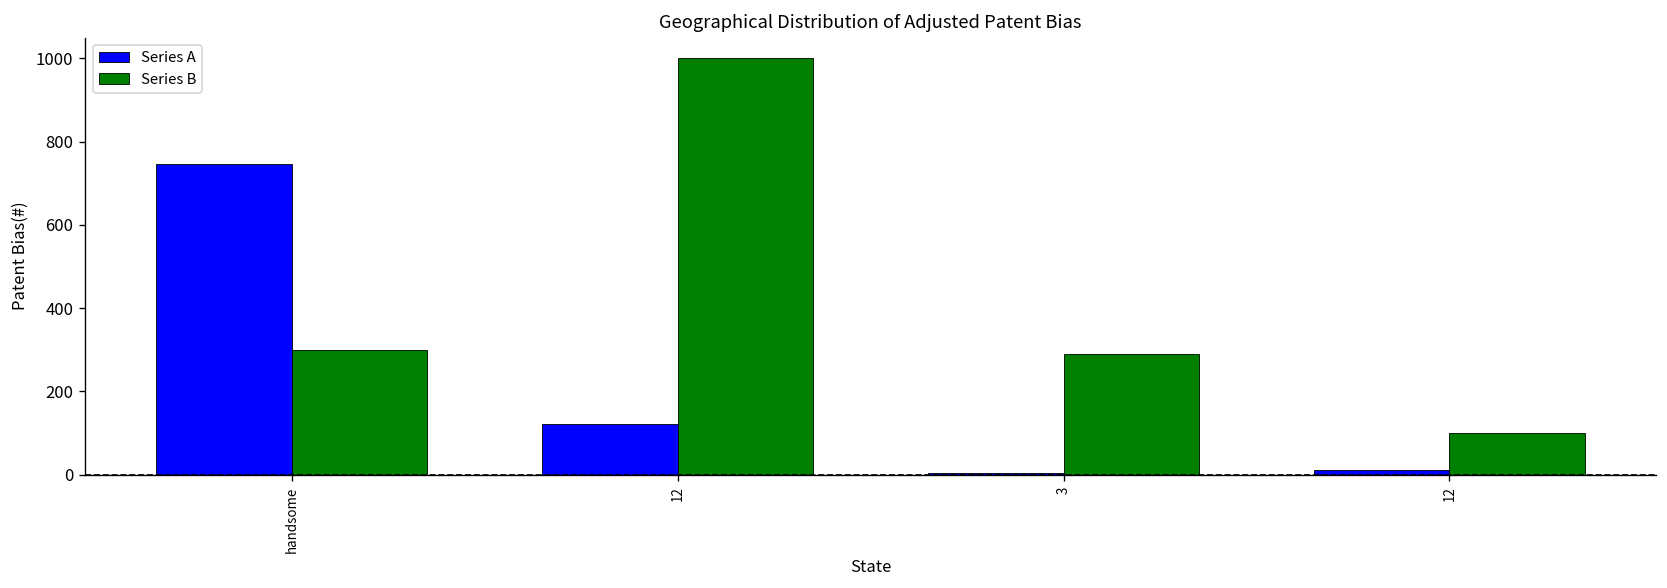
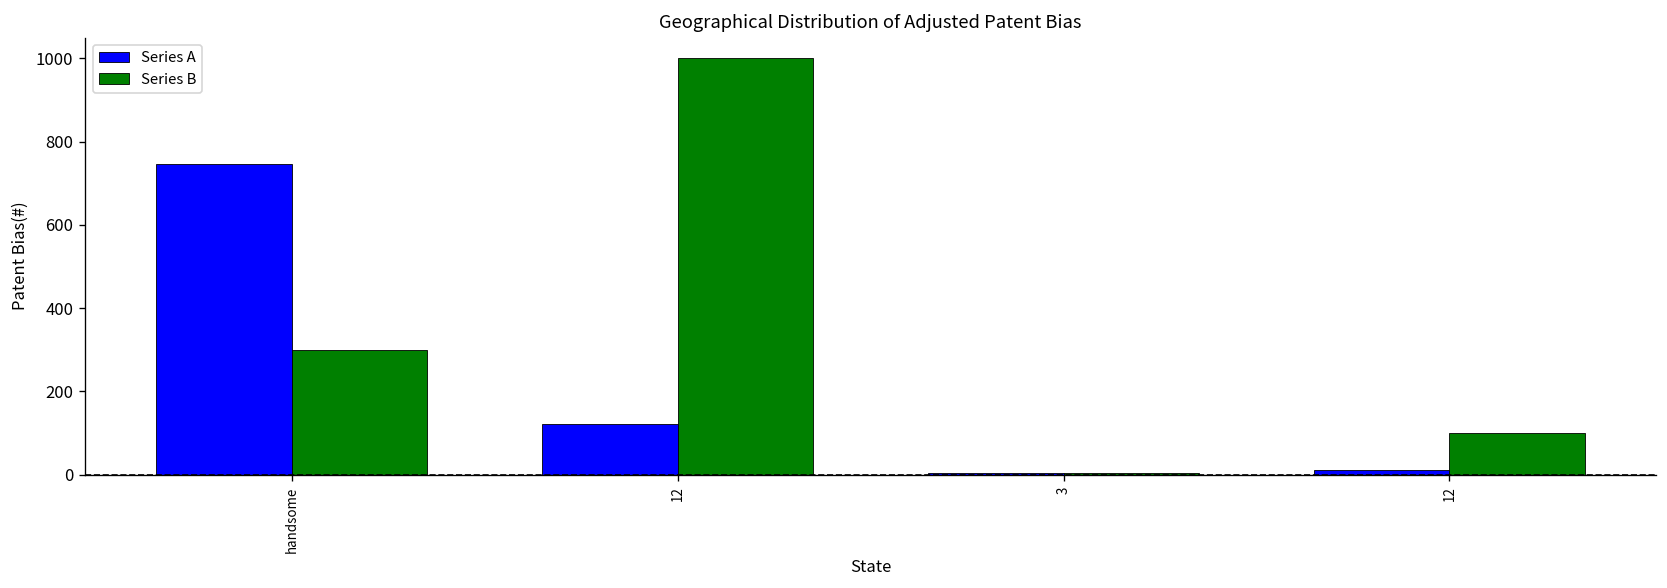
  {
    "Series A": {
      "handsome": 750
    },
    "Series B": {
      "handsome": 300,
-     "3": 290
+     "3": 0
    }
  }
